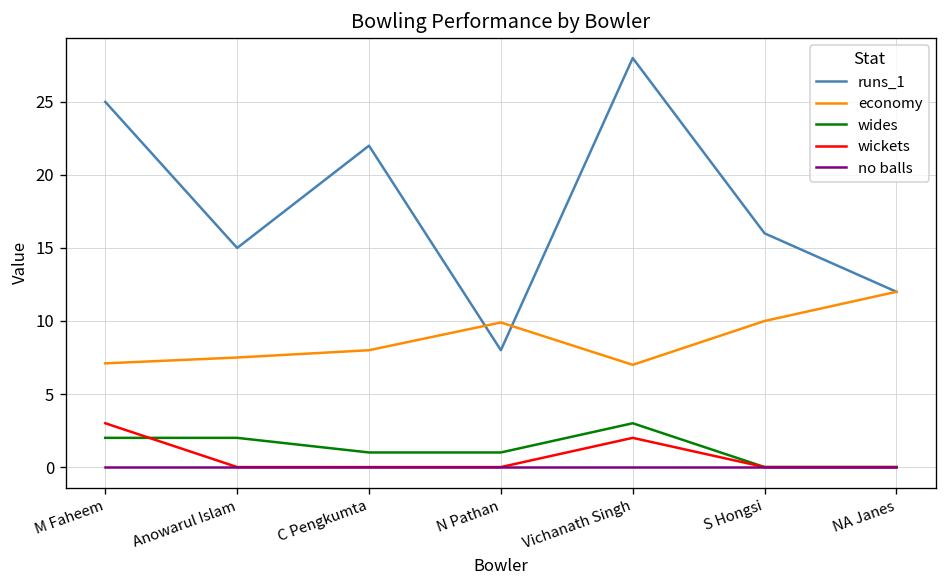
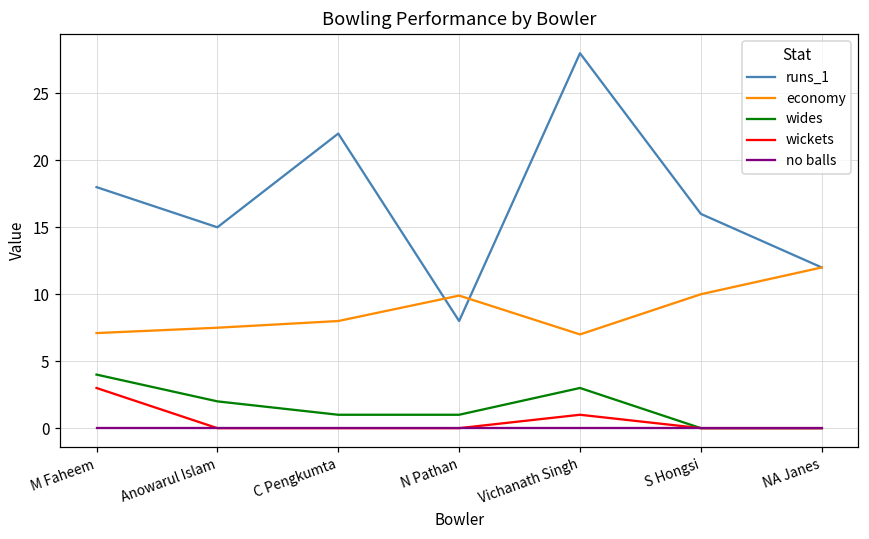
  {
    "runs_1": {
-     "M Faheem": 25,
+     "M Faheem": 18,
      "Anowarul Islam": 15,
      "C Pengkumta": 22,
      "N Pathan": 8,
      "Vichanath Singh": 28,
      "S Hongsi": 16
    },
    "economy": {
      "M Faheem": 7,
      "Anowarul Islam": 7.5,
      "C Pengkumta": 8,
      "N Pathan": 10,
      "Vichanath Singh": 7,
      "S Hongsi": 10
    },
    "wides": {
-     "M Faheem": 2,
+     "M Faheem": 4,
      "Anowarul Islam": 2,
      "C Pengkumta": 1,
      "N Pathan": 1,
      "Vichanath Singh": 3
    },
    "wickets": {
      "M Faheem": 3,
-     "Vichanath Singh": 2
+     "Vichanath Singh": 1
    },
    "no balls": {
      "M Faheem": 0,
      "Vichanath Singh": 0
    }
  }
